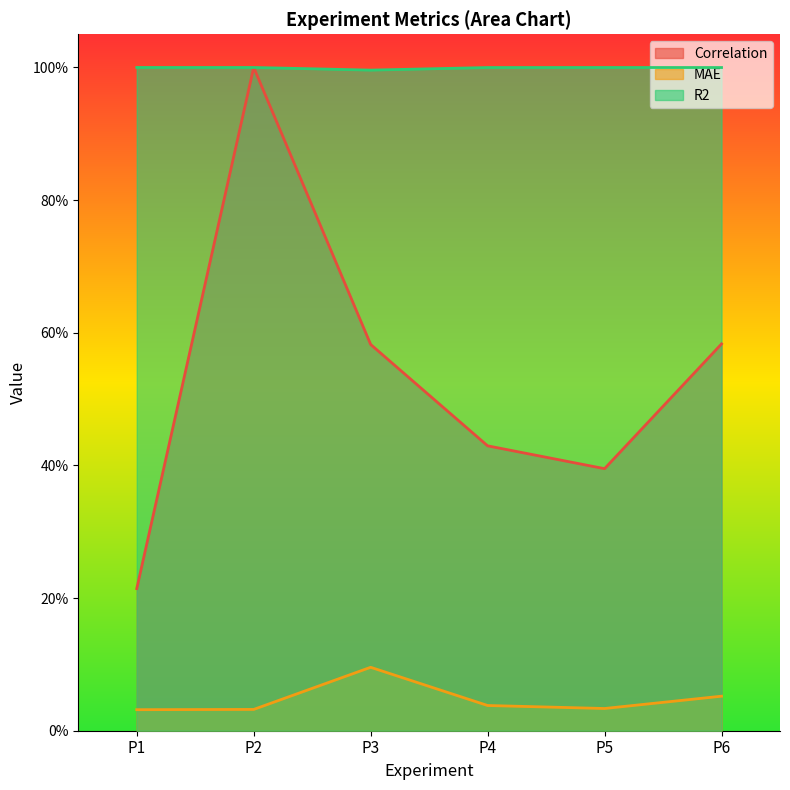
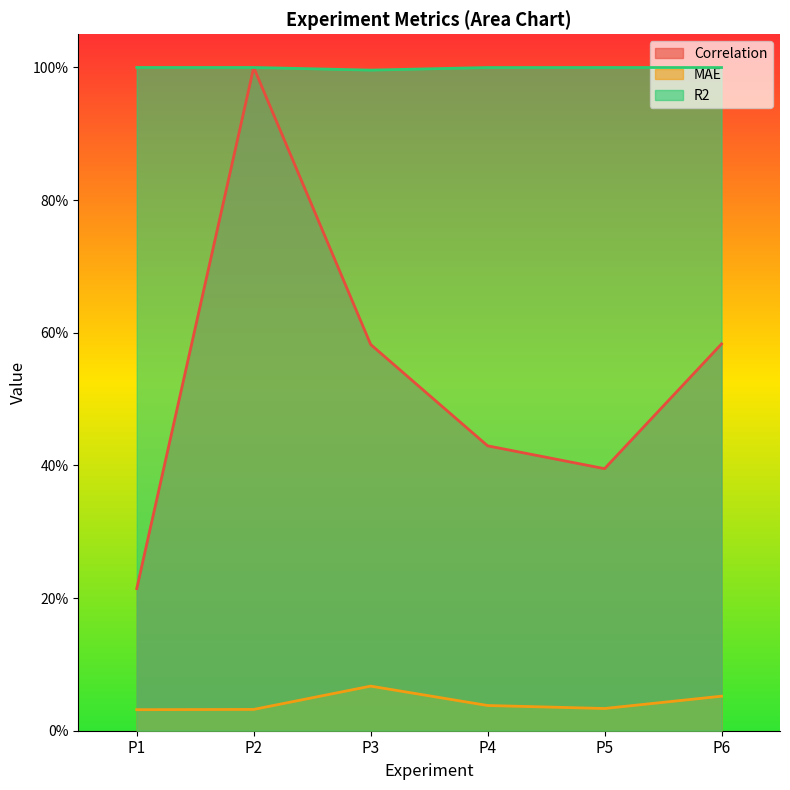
  {
    "Correlation": {
      "P1": "21%",
      "P3": "58%",
      "P4": "43%",
      "P5": "40%",
      "P6": "58%"
    },
    "MAE": {
      "P1": "3%",
      "P2": "3%",
-     "P3": "10%",
+     "P3": "7%",
      "P4": "4%",
      "P5": "3%",
      "P6": "5%"
    },
    "R2": {
      "P1": "100%",
      "P3": "100%",
      "P4": "100%",
      "P5": "100%"
    }
  }
